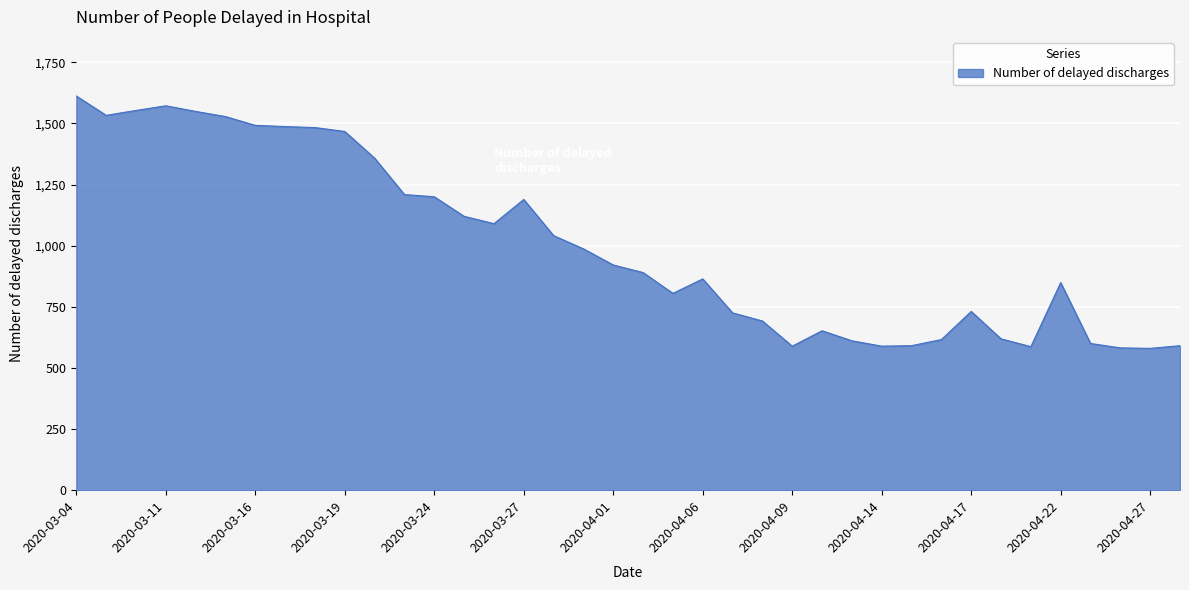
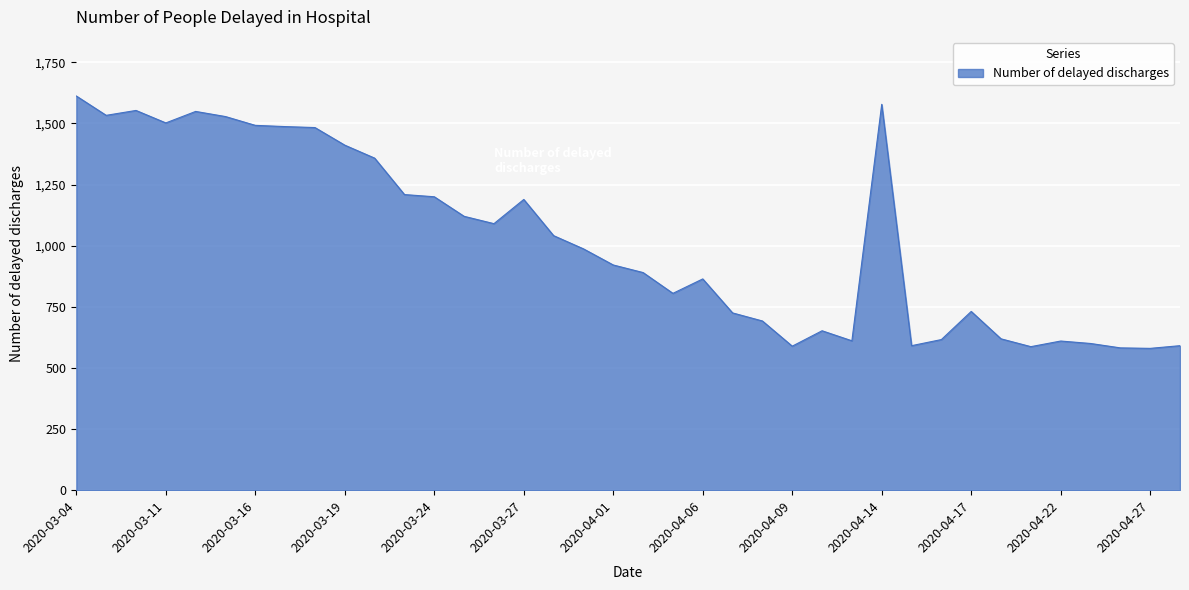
  {
    "2020-03-04": "1,610",
-   "2020-03-11": "1,570",
+   "2020-03-11": "1,500",
    "2020-03-16": "1,490",
-   "2020-03-19": "1,470",
+   "2020-03-19": "1,410",
    "2020-03-24": "1,200",
    "2020-03-27": "1,190",
    "2020-04-01": "920",
    "2020-04-06": "860",
    "2020-04-09": "590",
-   "2020-04-14": "590",
+   "2020-04-14": "1,580",
    "2020-04-17": "730",
-   "2020-04-22": "850",
+   "2020-04-22": "610",
    "2020-04-27": "580"
  }
